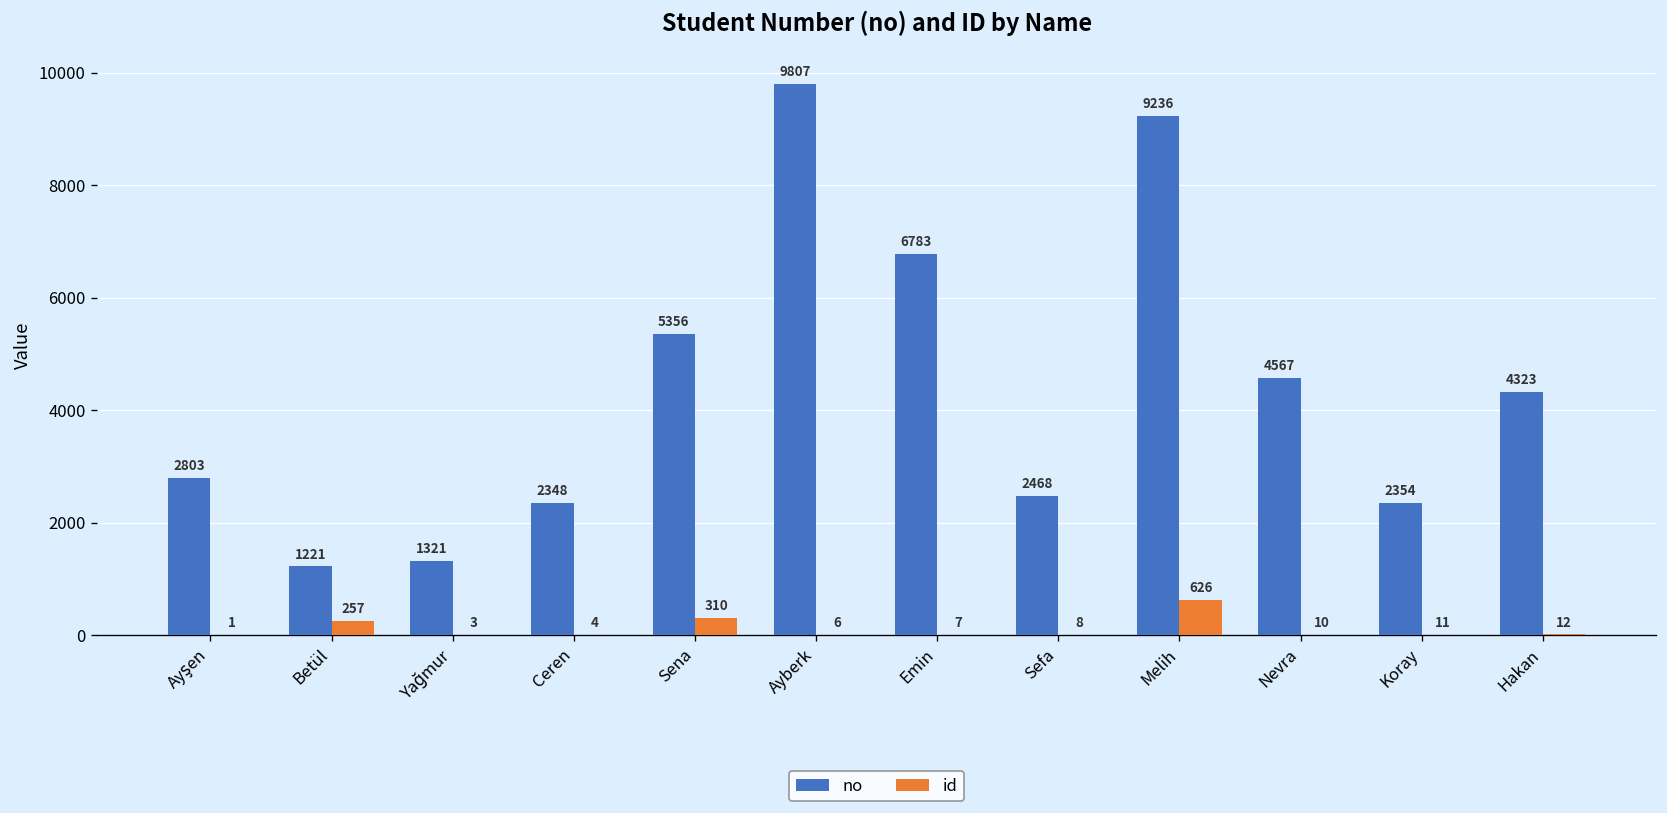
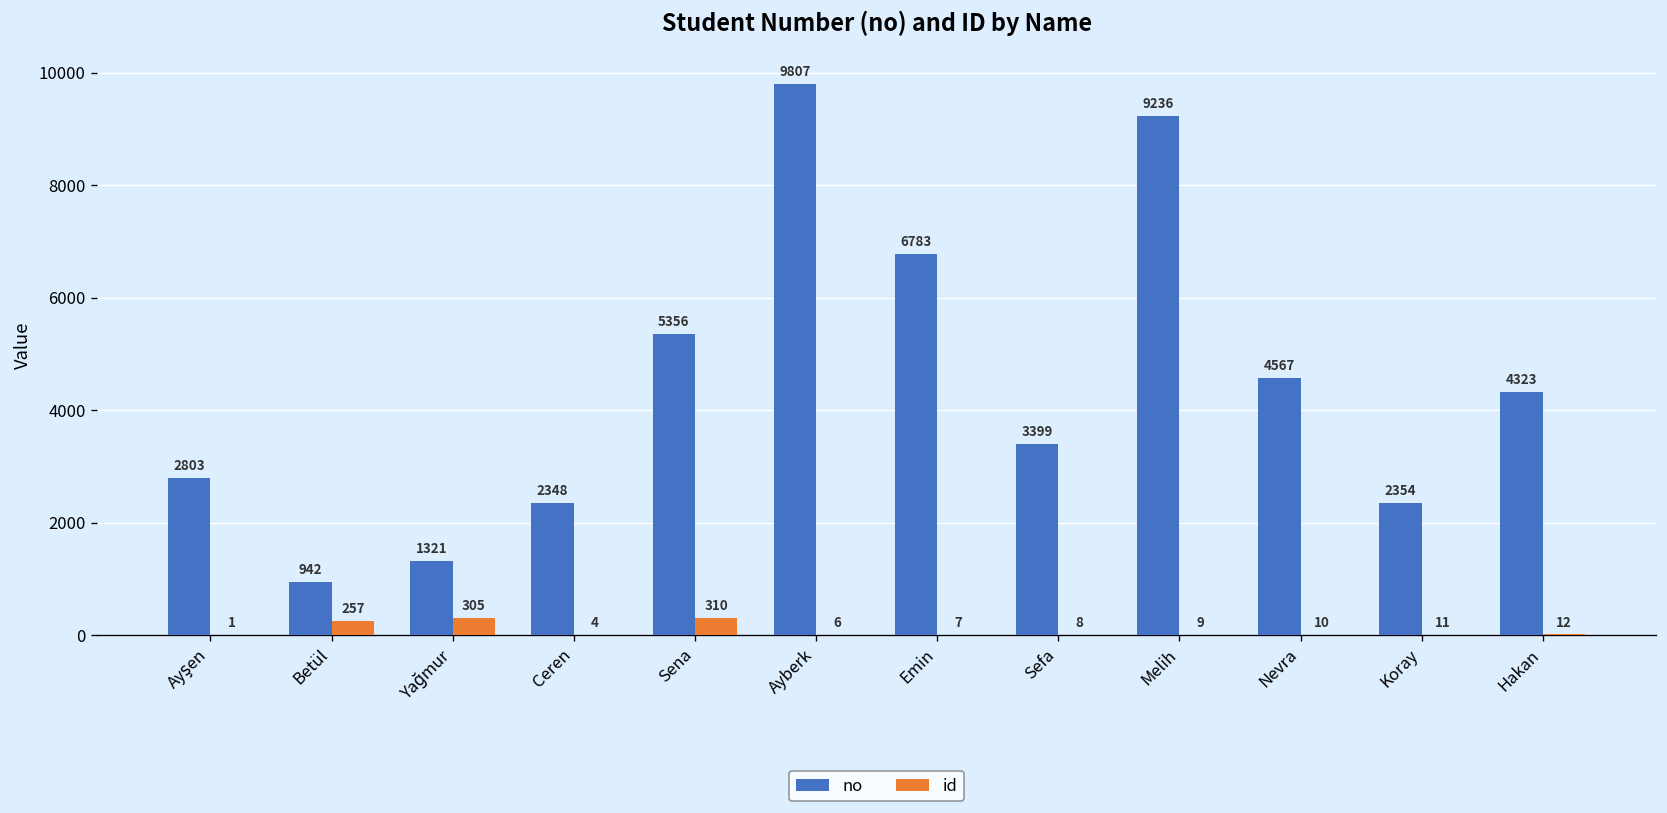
  {
    "no": {
      "Ayşen": 2803,
-     "Betül": 1221,
+     "Betül": 942,
      "Yağmur": 1321,
      "Ceren": 2348,
      "Sena": 5356,
      "Ayberk": 9807,
      "Emin": 6783,
-     "Sefa": 2468,
+     "Sefa": 3399,
      "Melih": 9236,
      "Nevra": 4567,
      "Koray": 2354,
      "Hakan": 4323
    },
    "id": {
      "Ayşen": 1,
      "Betül": 257,
-     "Yağmur": 3,
+     "Yağmur": 305,
      "Ceren": 4,
      "Sena": 310,
      "Ayberk": 6,
      "Emin": 7,
      "Sefa": 8,
-     "Melih": 626,
+     "Melih": 9,
      "Nevra": 10,
      "Koray": 11,
      "Hakan": 12
    }
  }
